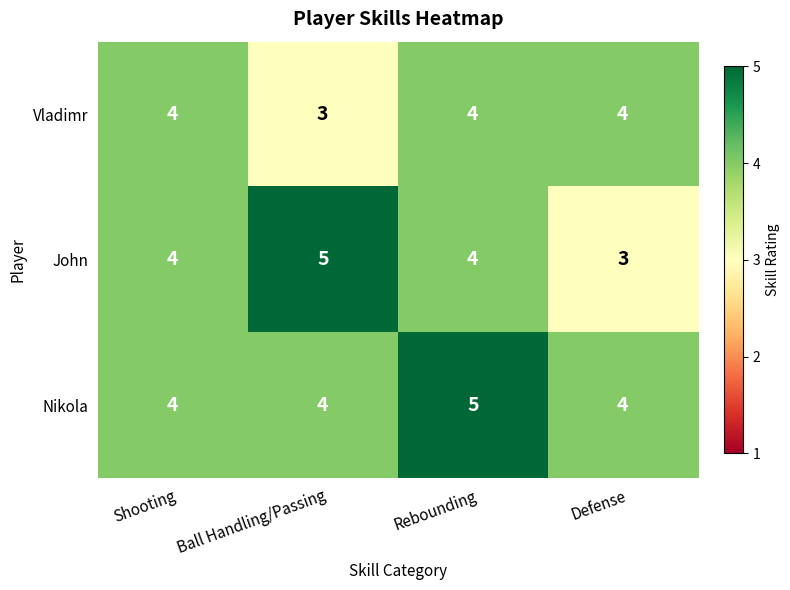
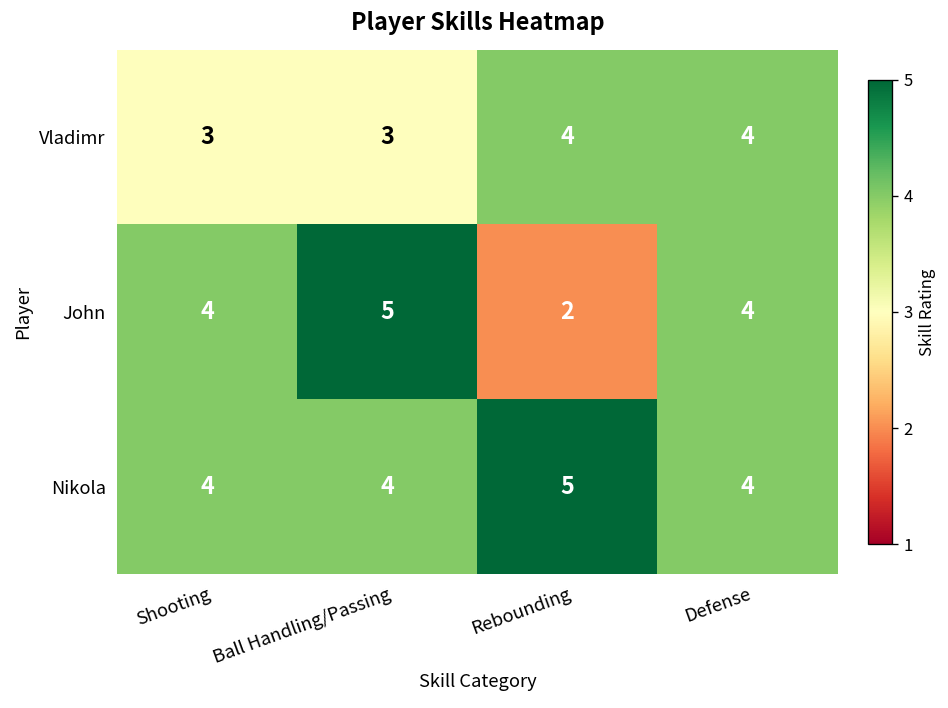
  {
    "Vladimr": {
-     "Shooting": 4,
+     "Shooting": 3,
      "Ball Handling/Passing": 3,
      "Rebounding": 4,
      "Defense": 4
    },
    "John": {
      "Shooting": 4,
      "Ball Handling/Passing": 5,
-     "Rebounding": 4,
-     "Defense": 3
+     "Rebounding": 2,
+     "Defense": 4
    },
    "Nikola": {
      "Shooting": 4,
      "Ball Handling/Passing": 4,
      "Rebounding": 5,
      "Defense": 4
    }
  }
